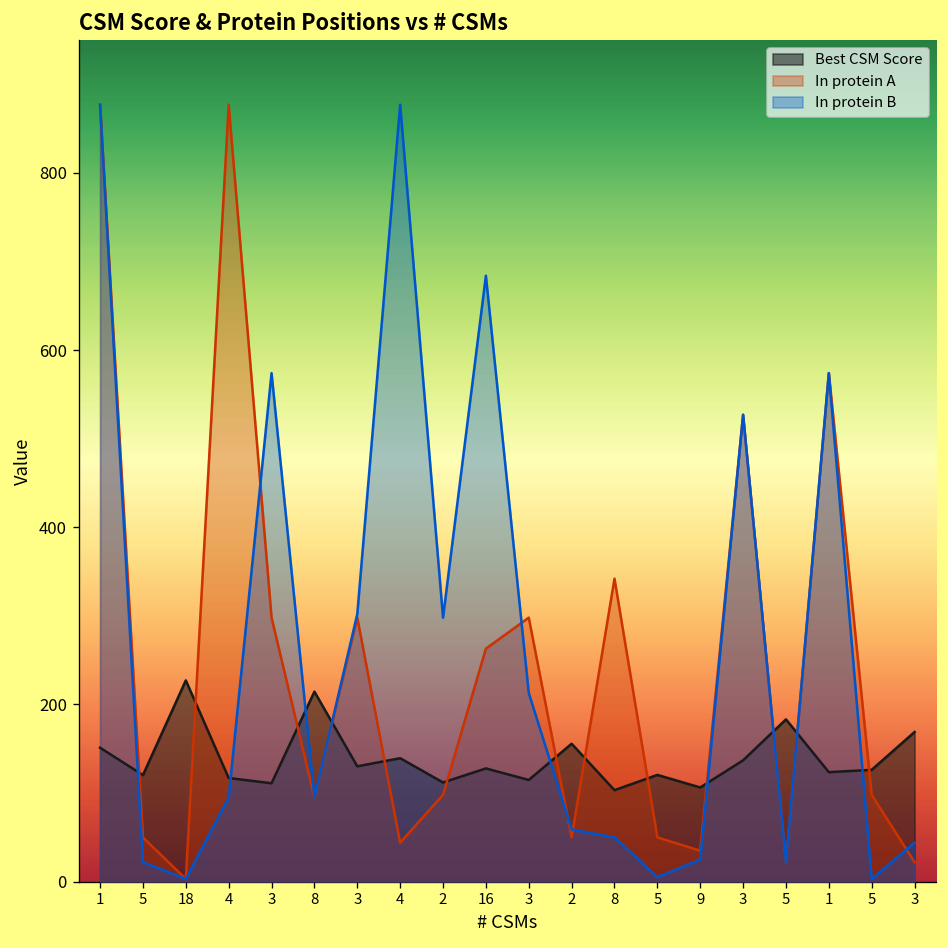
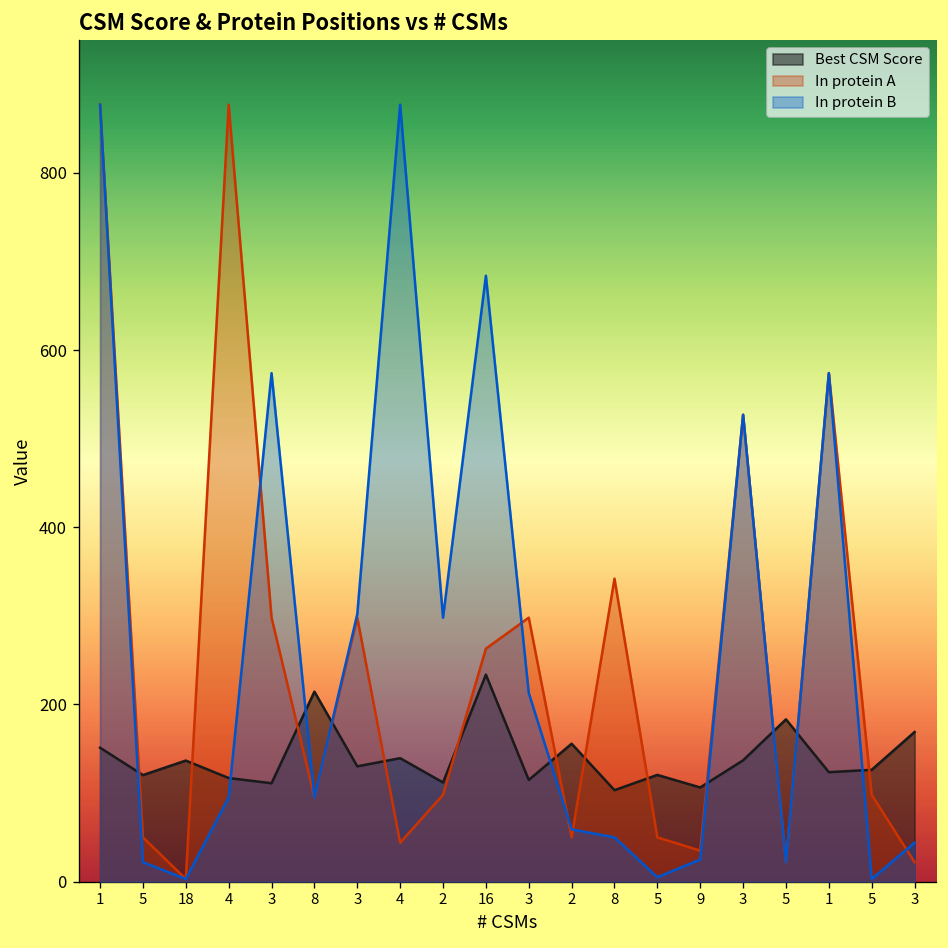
  {
    "Best CSM Score": {
-     "18": 230,
-     "16": 130,
+     "18": 140,
+     "16": 230,
      "9": 110
    },
    "In protein A": {
      "16": 260,
      "9": 40
    },
    "In protein B": {
      "16": 680,
      "9": 30
    }
  }
